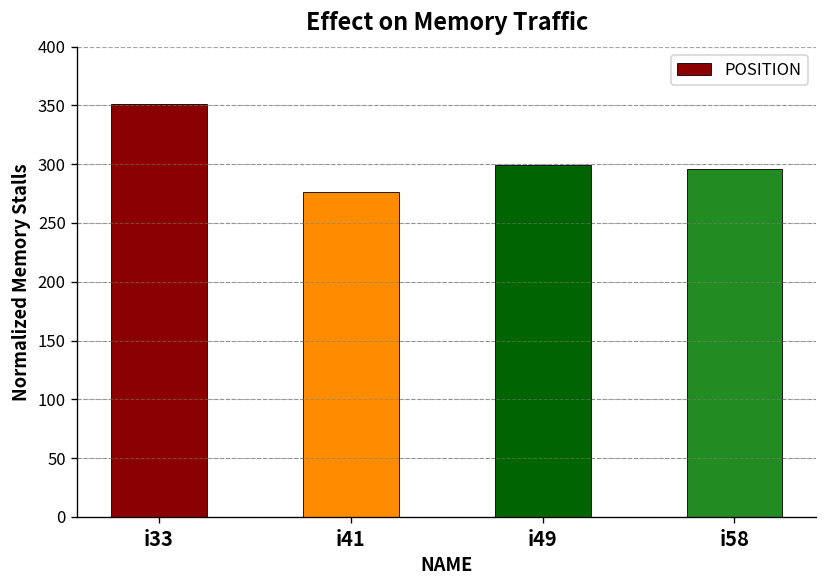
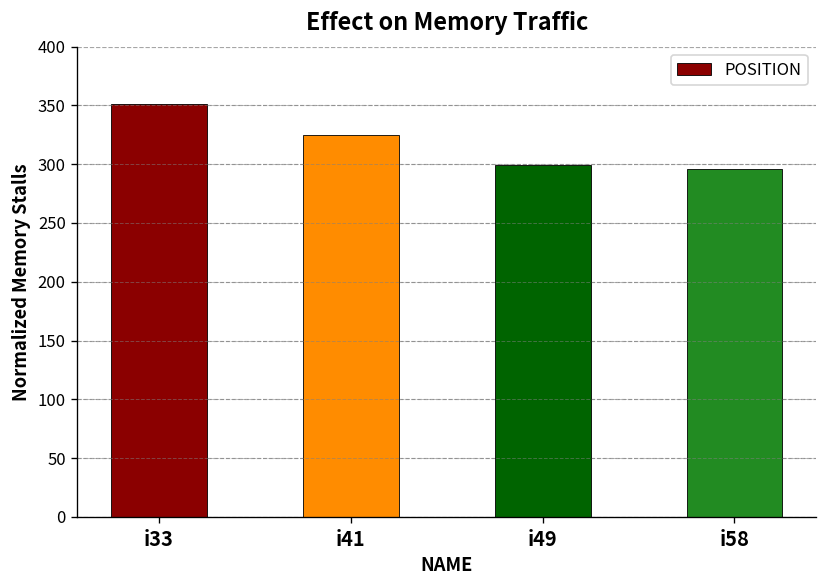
  {
    "i33": 350,
-   "i41": 280,
+   "i41": 330,
    "i49": 300,
    "i58": 300
  }
